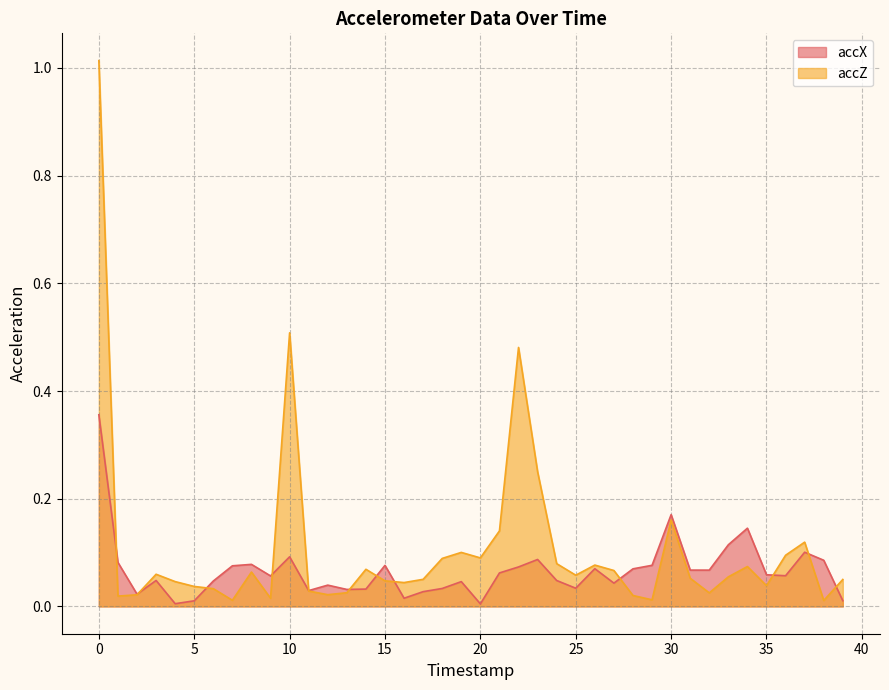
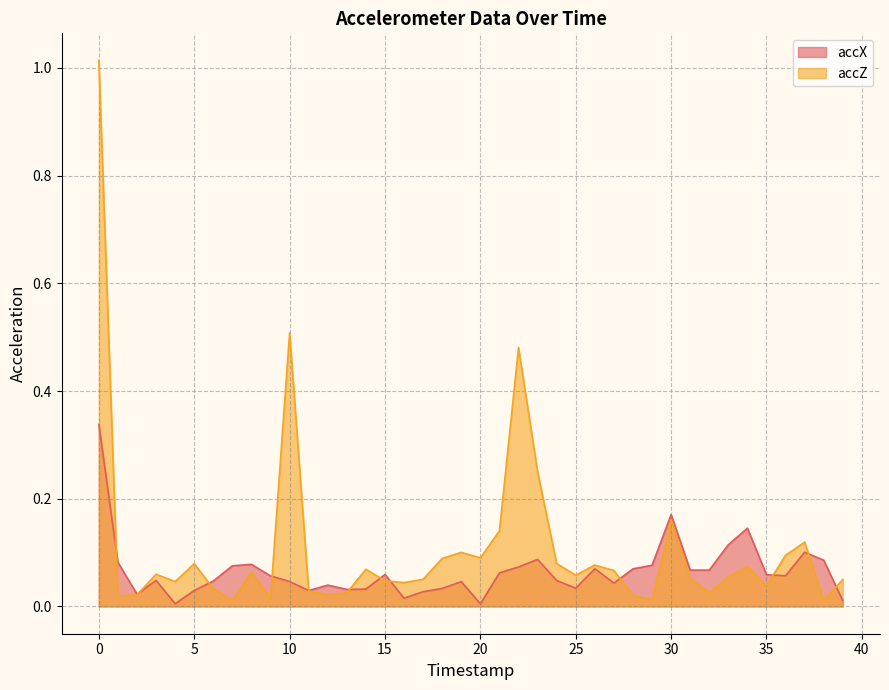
  {
    "accX": {
-     "0": 0.36,
-     "5": 0.01,
-     "10": 0.09,
-     "15": 0.08,
+     "0": 0.34,
+     "5": 0.03,
+     "10": 0.05,
+     "15": 0.06,
      "20": 0.00,
      "25": 0.03,
      "30": 0.17,
      "35": 0.06
    },
    "accZ": {
      "0": 1.01,
-     "5": 0.04,
+     "5": 0.08,
      "10": 0.51,
      "15": 0.05,
      "20": 0.09,
      "25": 0.06,
      "30": 0.16,
      "35": 0.04
    }
  }
